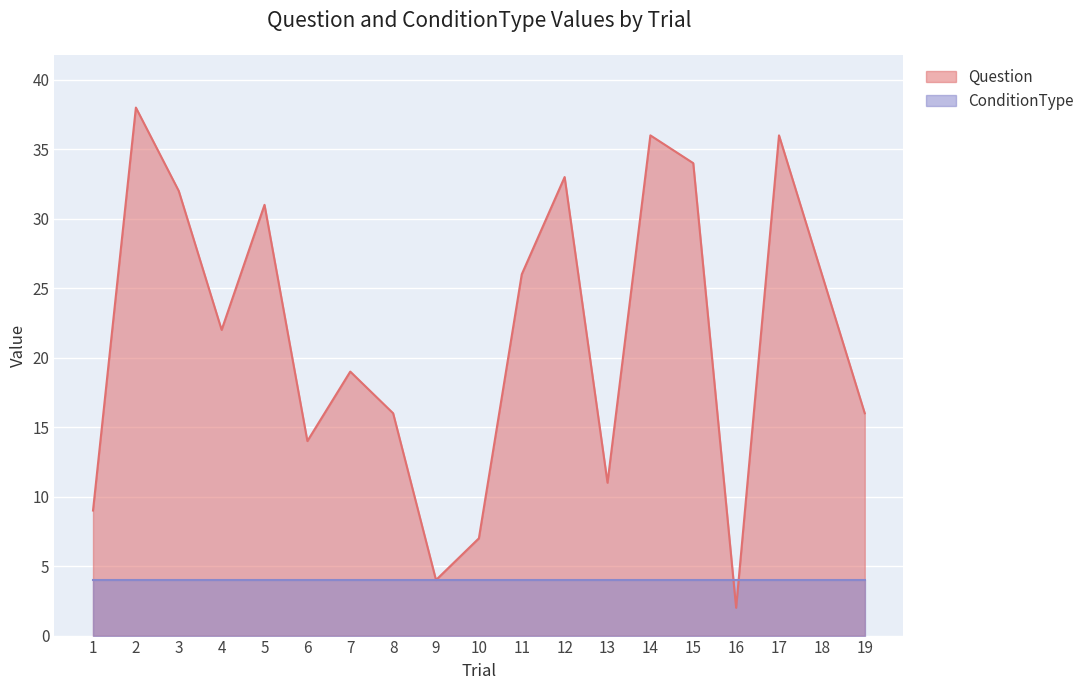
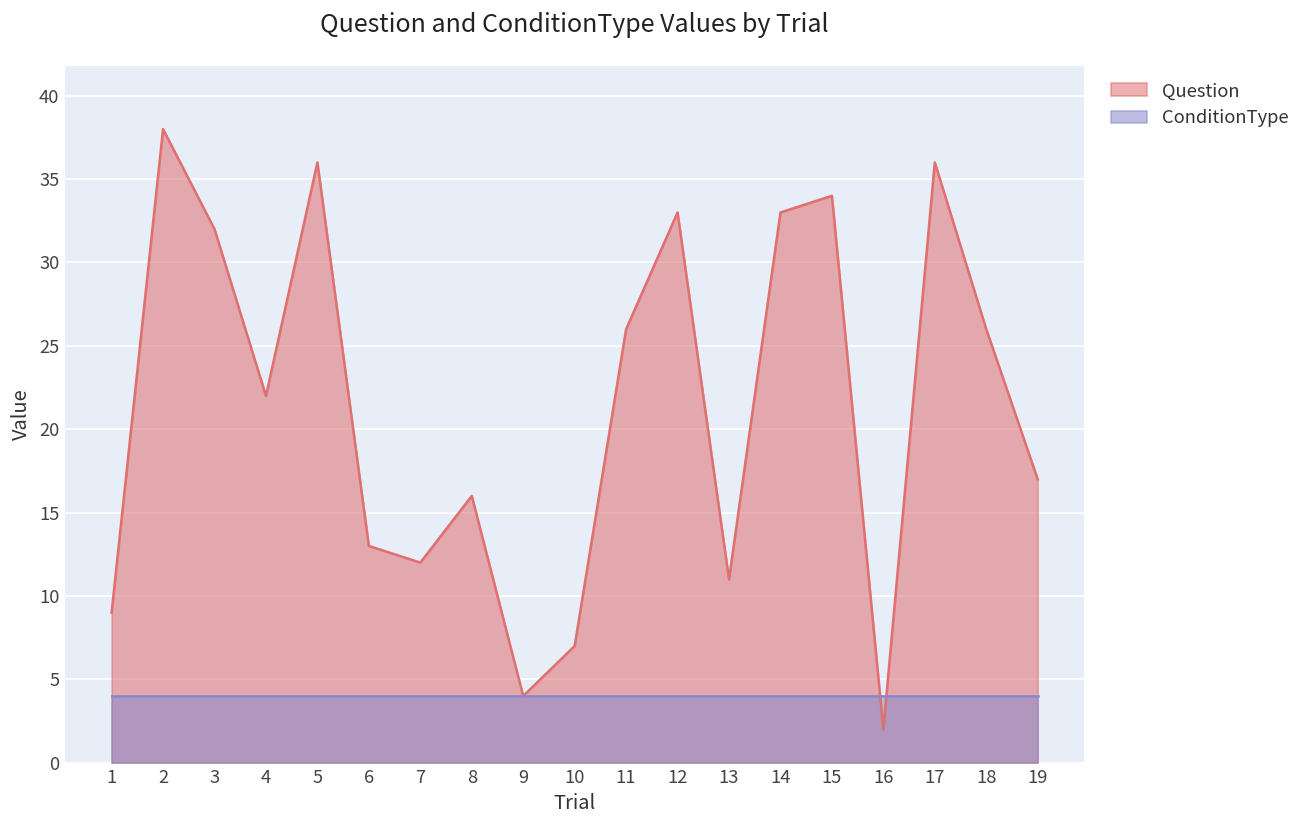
  {
    "Question": {
      "1": 9,
      "2": 38,
      "3": 32,
      "4": 22,
-     "5": 31,
-     "6": 14,
-     "7": 19,
+     "5": 36,
+     "6": 13,
+     "7": 12,
      "8": 16,
      "10": 7,
      "11": 26,
      "12": 33,
      "13": 11,
-     "14": 36,
+     "14": 33,
      "15": 34,
      "16": 2,
      "17": 36,
      "18": 26,
-     "19": 16
+     "19": 17
    },
    "ConditionType": {
      "1": 4,
      "2": 4,
      "3": 4,
      "4": 4,
      "5": 4,
      "6": 4,
      "7": 4,
      "8": 4,
      "10": 4,
      "11": 4,
      "12": 4,
      "13": 4,
      "14": 4,
      "15": 4,
      "16": 4,
      "17": 4,
      "18": 4,
      "19": 4
    }
  }
